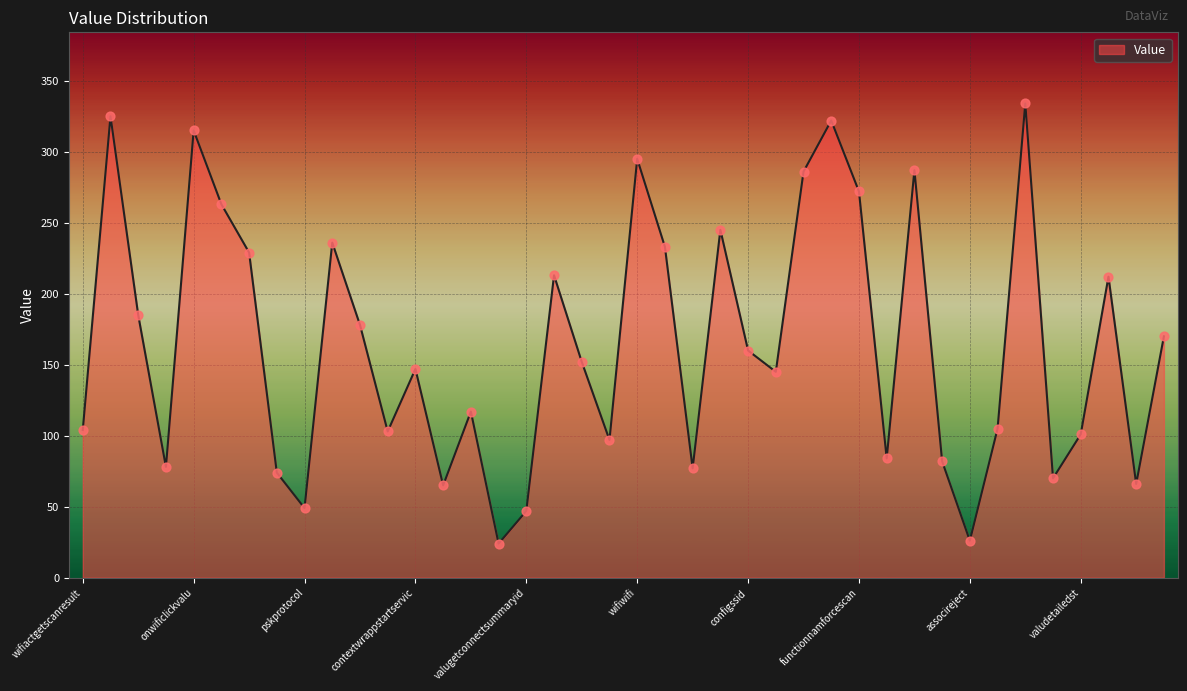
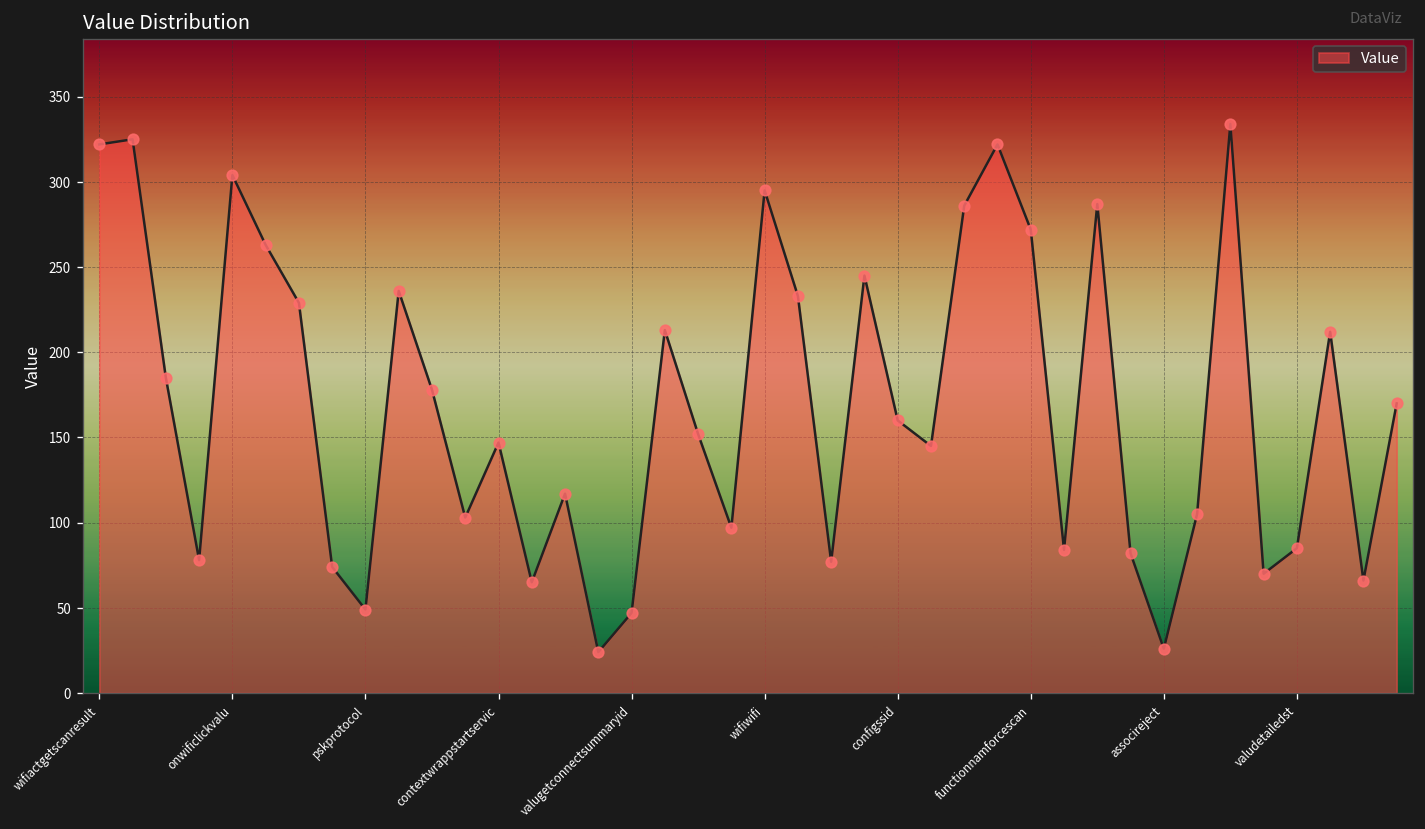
  {
-   "wifiactgetscanresult": 104,
-   "onwificlickvalu": 315,
+   "wifiactgetscanresult": 322,
+   "onwificlickvalu": 304,
    "pskprotocol": 49,
    "contextwrappstartservic": 147,
    "valugetconnectsummaryid": 47,
    "wifiwifi": 295,
    "configssid": 160,
    "functionnamforcescan": 272,
    "associreject": 26,
-   "valudetailedst": 101
+   "valudetailedst": 85
  }
